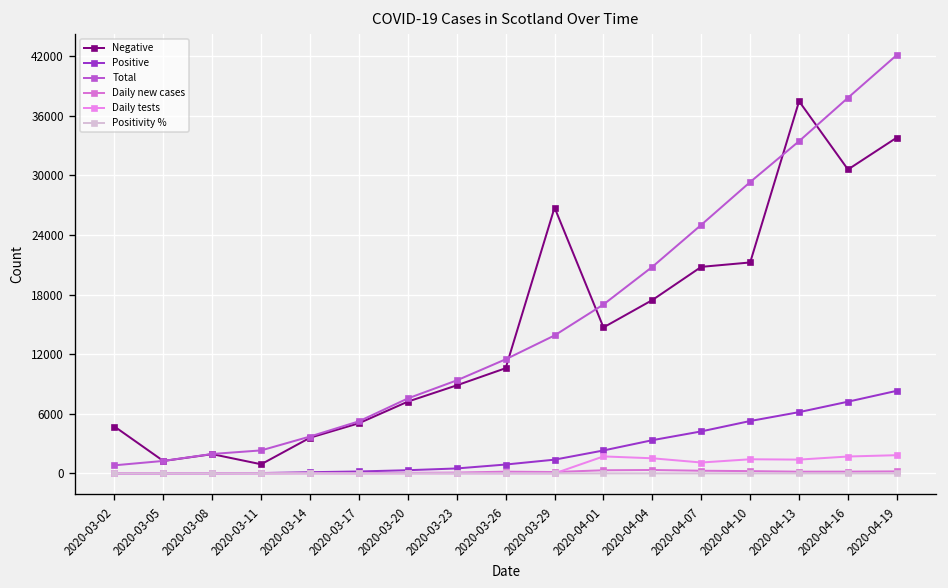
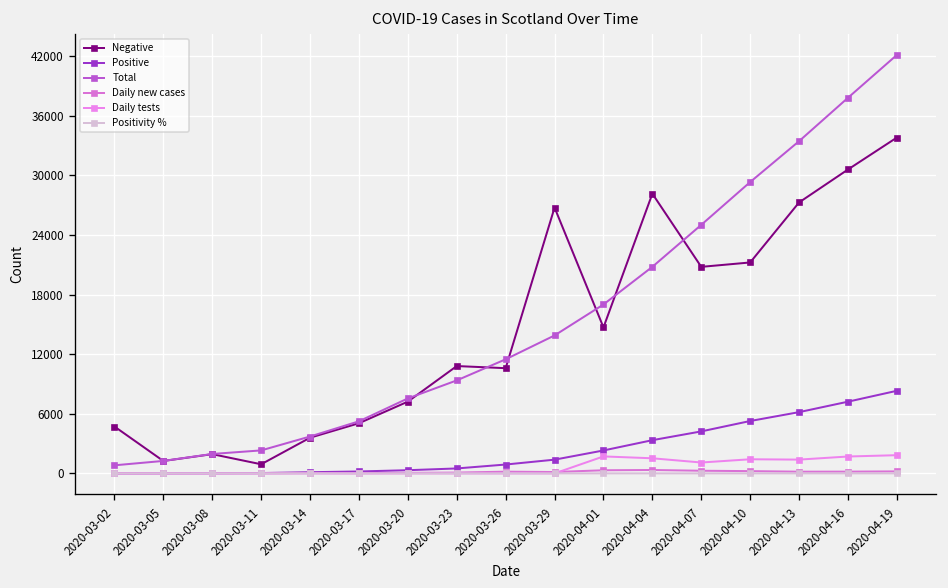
  {
    "Negative": {
      "2020-03-02": 5000,
      "2020-03-11": 1000,
      "2020-03-20": 7000,
-     "2020-03-23": 9000,
+     "2020-03-23": 11000,
      "2020-03-26": 11000,
      "2020-03-29": 27000,
      "2020-04-01": 15000,
-     "2020-04-04": 17000,
+     "2020-04-04": 28000,
      "2020-04-07": 21000,
      "2020-04-10": 21000,
-     "2020-04-13": 37000,
+     "2020-04-13": 27000,
      "2020-04-16": 31000,
      "2020-04-19": 34000
    },
    "Positivity %": {
      "2020-04-01": 0,
      "2020-04-04": 0
    }
  }
